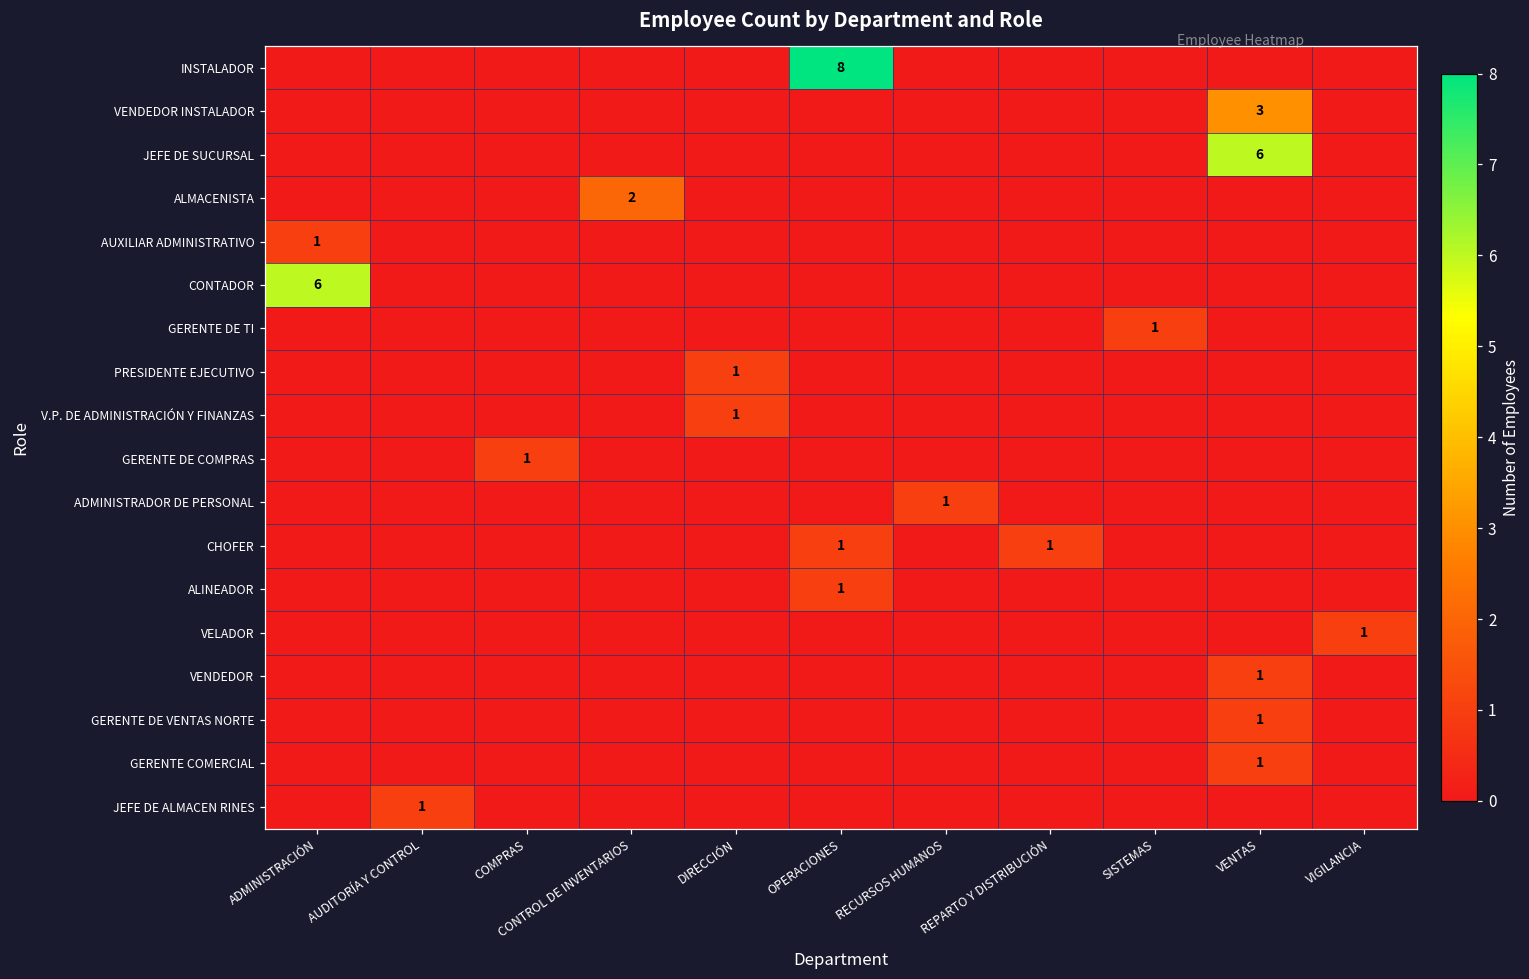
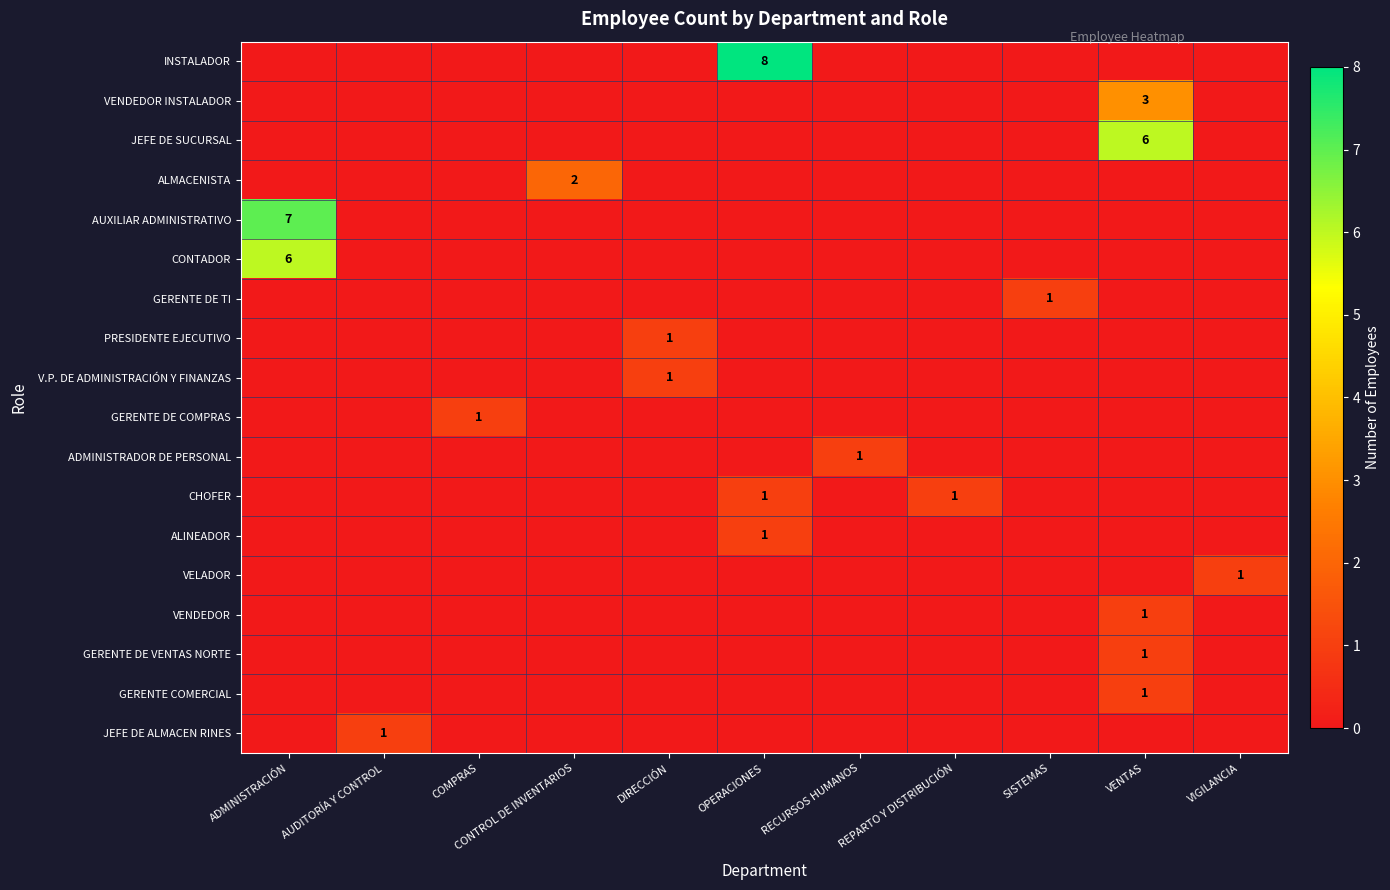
  {
    "INSTALADOR": {
      "OPERACIONES": 8
    },
    "VENDEDOR INSTALADOR": {
      "VENTAS": 3
    },
    "JEFE DE SUCURSAL": {
      "VENTAS": 6
    },
    "ALMACENISTA": {
      "CONTROL DE INVENTARIOS": 2
    },
    "AUXILIAR ADMINISTRATIVO": {
-     "ADMINISTRACIÓN": 1
+     "ADMINISTRACIÓN": 7
    },
    "CONTADOR": {
      "ADMINISTRACIÓN": 6
    },
    "GERENTE DE TI": {
      "SISTEMAS": 1
    },
    "PRESIDENTE EJECUTIVO": {
      "DIRECCIÓN": 1
    },
    "V.P. DE ADMINISTRACIÓN Y FINANZAS": {
      "DIRECCIÓN": 1
    },
    "GERENTE DE COMPRAS": {
      "COMPRAS": 1
    },
    "ADMINISTRADOR DE PERSONAL": {
      "RECURSOS HUMANOS": 1
    },
    "CHOFER": {
      "OPERACIONES": 1,
      "REPARTO Y DISTRIBUCIÓN": 1
    },
    "ALINEADOR": {
      "OPERACIONES": 1
    },
    "VELADOR": {
      "VIGILANCIA": 1
    },
    "VENDEDOR": {
      "VENTAS": 1
    },
    "GERENTE DE VENTAS NORTE": {
      "VENTAS": 1
    },
    "GERENTE COMERCIAL": {
      "VENTAS": 1
    },
    "JEFE DE ALMACEN RINES": {
      "AUDITORÍA Y CONTROL": 1
    }
  }
